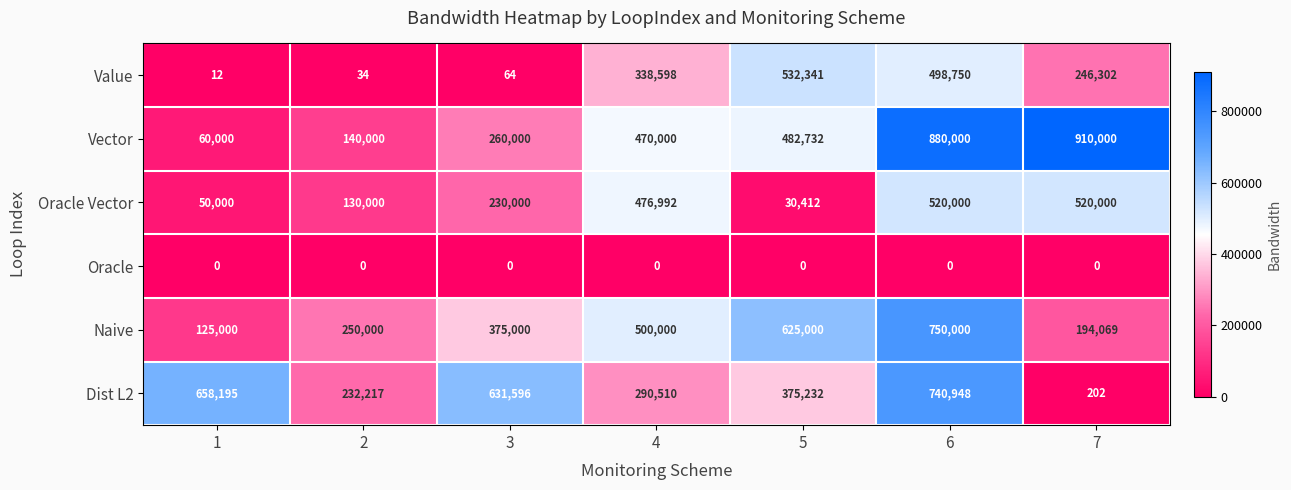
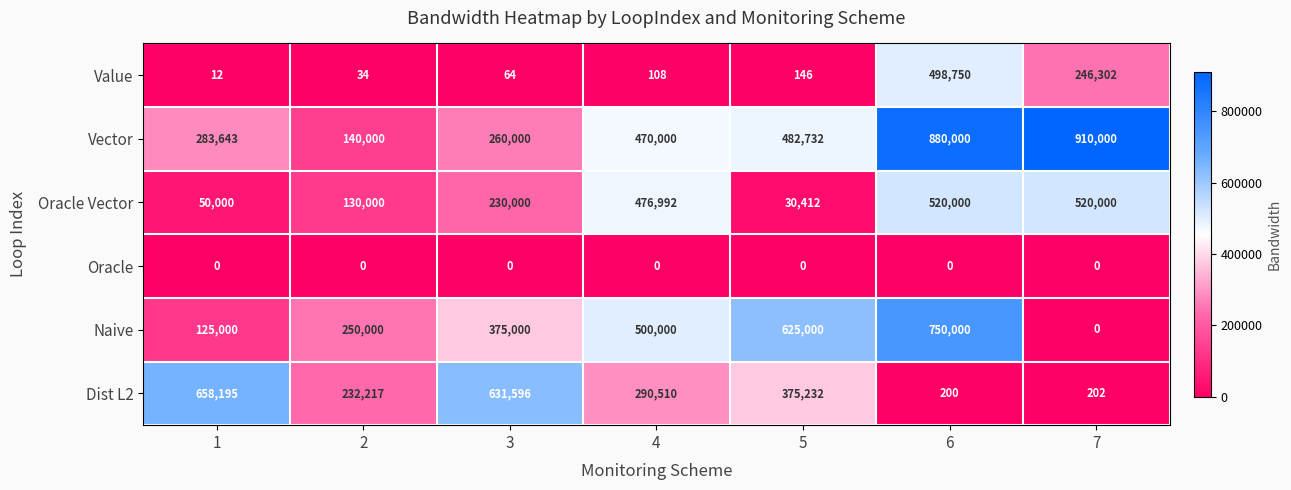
  {
    "Value": {
      "1": "12",
      "2": "34",
      "3": "64",
-     "4": "338,598",
-     "5": "532,341",
+     "4": "108",
+     "5": "146",
      "6": "498,750",
      "7": "246,302"
    },
    "Vector": {
-     "1": "60,000",
+     "1": "283,643",
      "2": "140,000",
      "3": "260,000",
      "4": "470,000",
      "5": "482,732",
      "6": "880,000",
      "7": "910,000"
    },
    "Oracle Vector": {
      "1": "50,000",
      "2": "130,000",
      "3": "230,000",
      "4": "476,992",
      "5": "30,412",
      "6": "520,000",
      "7": "520,000"
    },
    "Oracle": {
      "1": "0",
      "2": "0",
      "3": "0",
      "4": "0",
      "5": "0",
      "6": "0",
      "7": "0"
    },
    "Naive": {
      "1": "125,000",
      "2": "250,000",
      "3": "375,000",
      "4": "500,000",
      "5": "625,000",
      "6": "750,000",
-     "7": "194,069"
+     "7": "0"
    },
    "Dist L2": {
      "1": "658,195",
      "2": "232,217",
      "3": "631,596",
      "4": "290,510",
      "5": "375,232",
-     "6": "740,948",
+     "6": "200",
      "7": "202"
    }
  }
